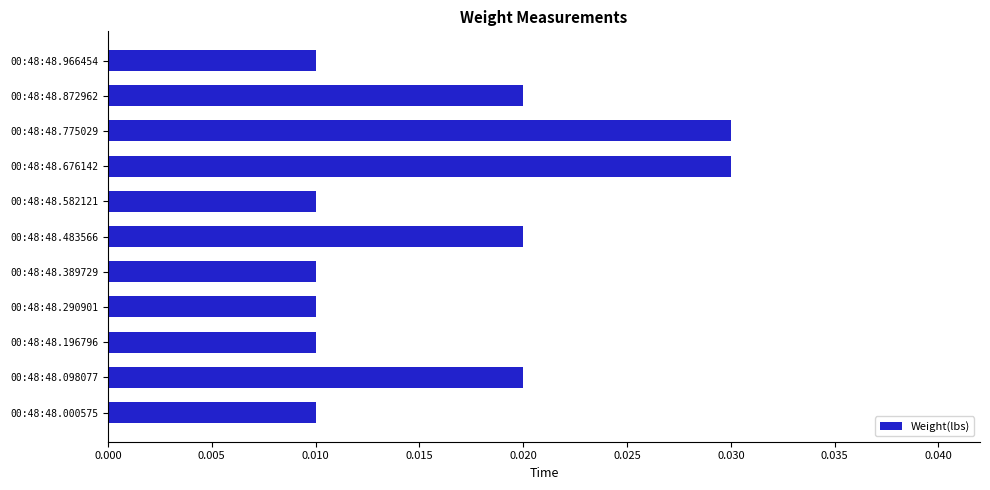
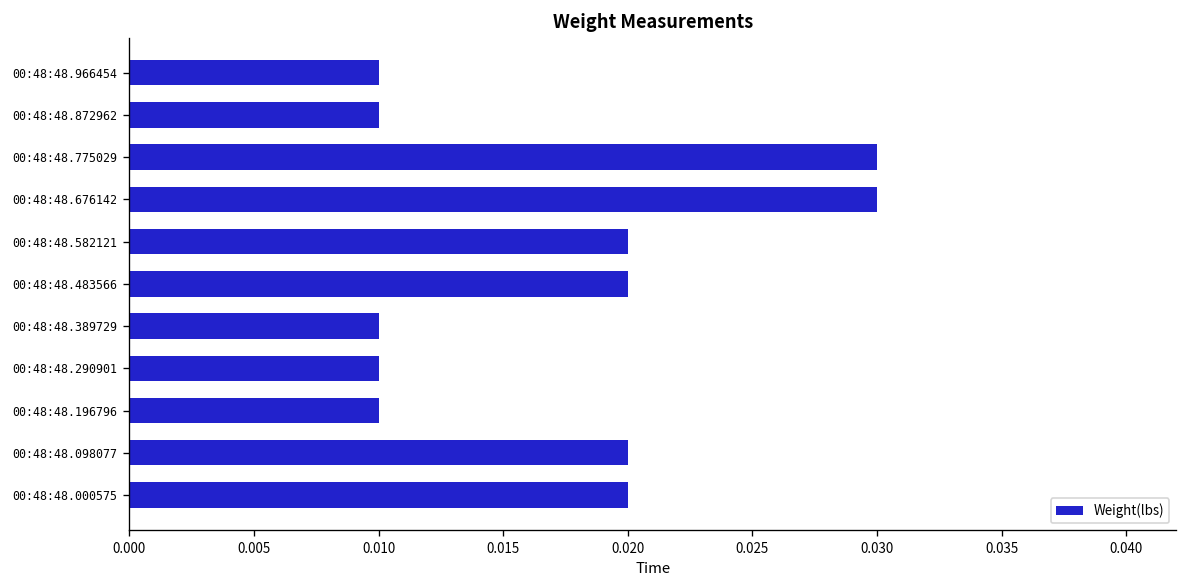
  {
    "00:48:48.966454": 0.01,
-   "00:48:48.872962": 0.02,
+   "00:48:48.872962": 0.01,
    "00:48:48.775029": 0.03,
    "00:48:48.676142": 0.03,
-   "00:48:48.582121": 0.01,
+   "00:48:48.582121": 0.02,
    "00:48:48.483566": 0.02,
    "00:48:48.389729": 0.01,
    "00:48:48.290901": 0.01,
    "00:48:48.196796": 0.01,
    "00:48:48.098077": 0.02,
-   "00:48:48.000575": 0.01
+   "00:48:48.000575": 0.02
  }
